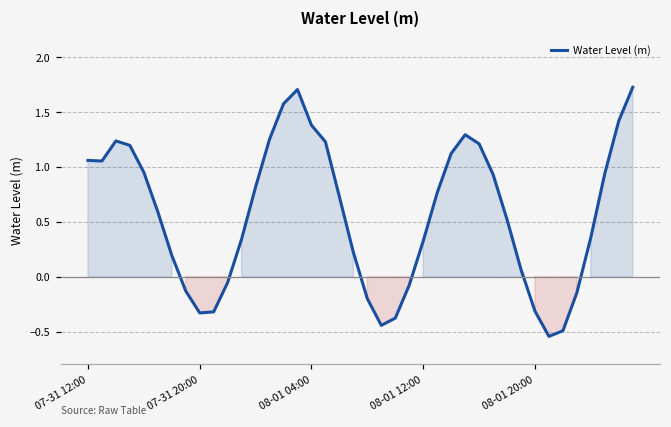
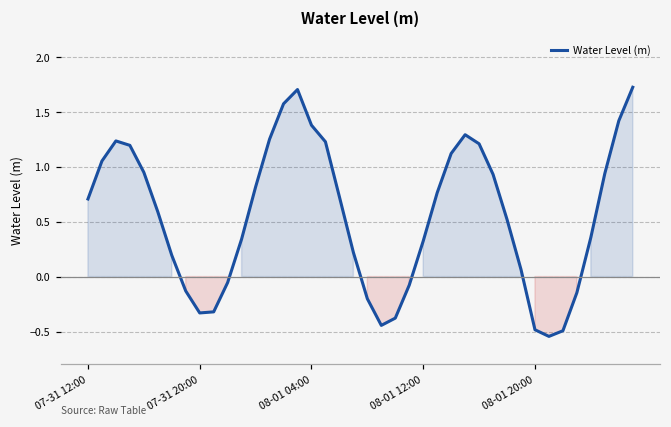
  {
-   "07-31 12:00": 1.1,
+   "07-31 12:00": 0.7,
    "07-31 20:00": -0.3,
    "08-01 04:00": 1.4,
    "08-01 12:00": 0.3,
-   "08-01 20:00": -0.3
+   "08-01 20:00": -0.5
  }
